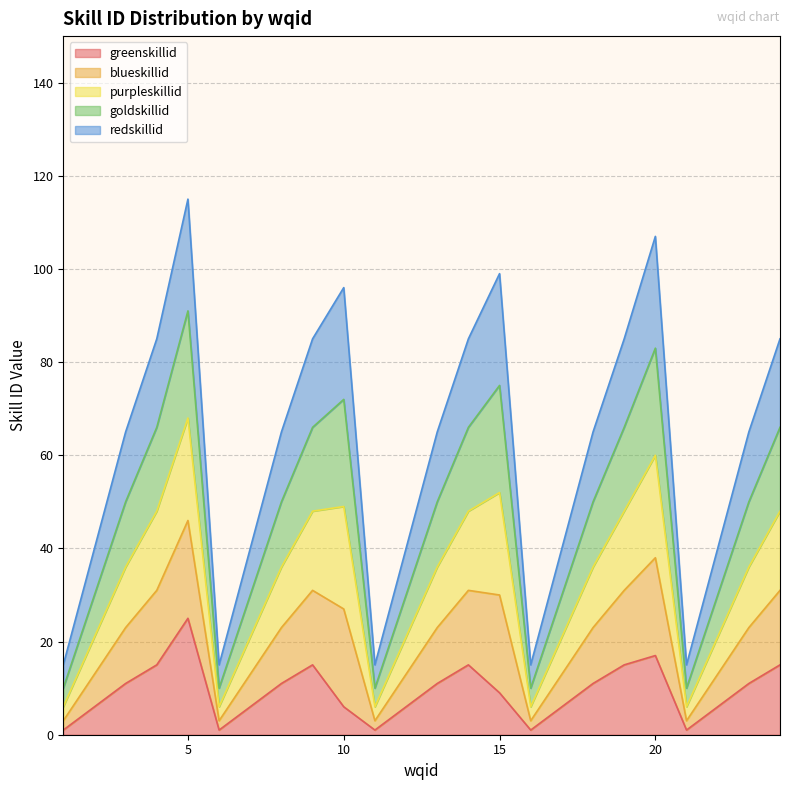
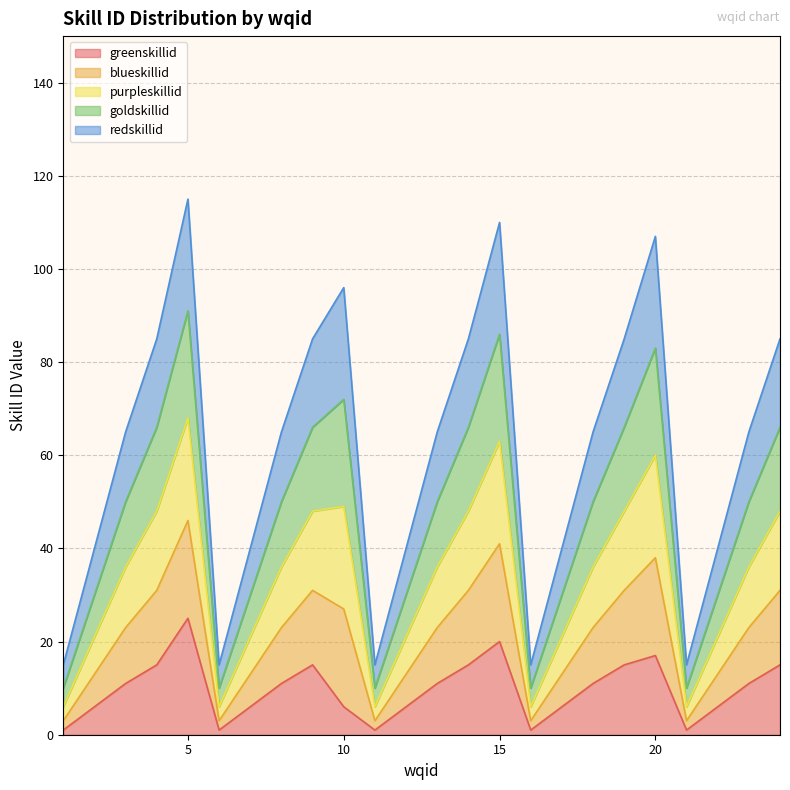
  {
    "greenskillid": {
      "5": 25,
      "10": 6,
-     "15": 9,
+     "15": 20,
      "20": 17
    },
    "goldskillid": {
      "5": 23,
      "10": 23,
      "15": 23,
      "20": 23
    },
    "redskillid": {
      "5": 24,
      "10": 24,
      "15": 24,
      "20": 24
    }
  }
